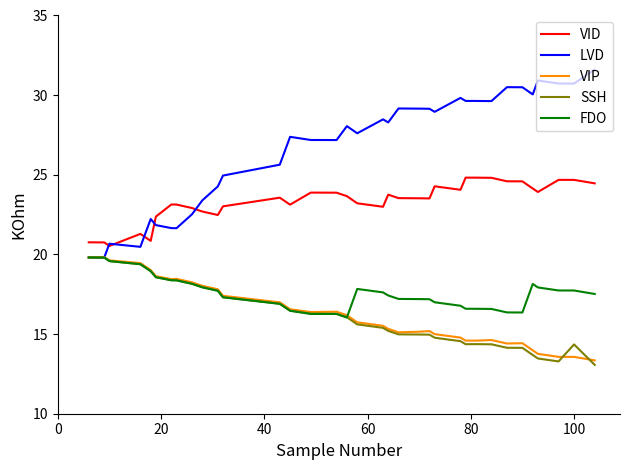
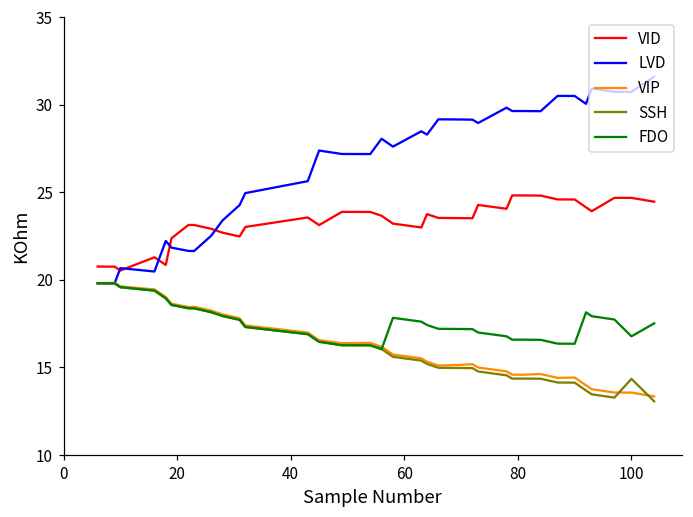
  {
    "VID": {
      "100": 24.7
    },
    "VIP": {
      "100": 13.6
    },
    "SSH": {
      "100": 14.4
    },
    "FDO": {
-     "100": 17.7
+     "100": 16.8
    }
  }
